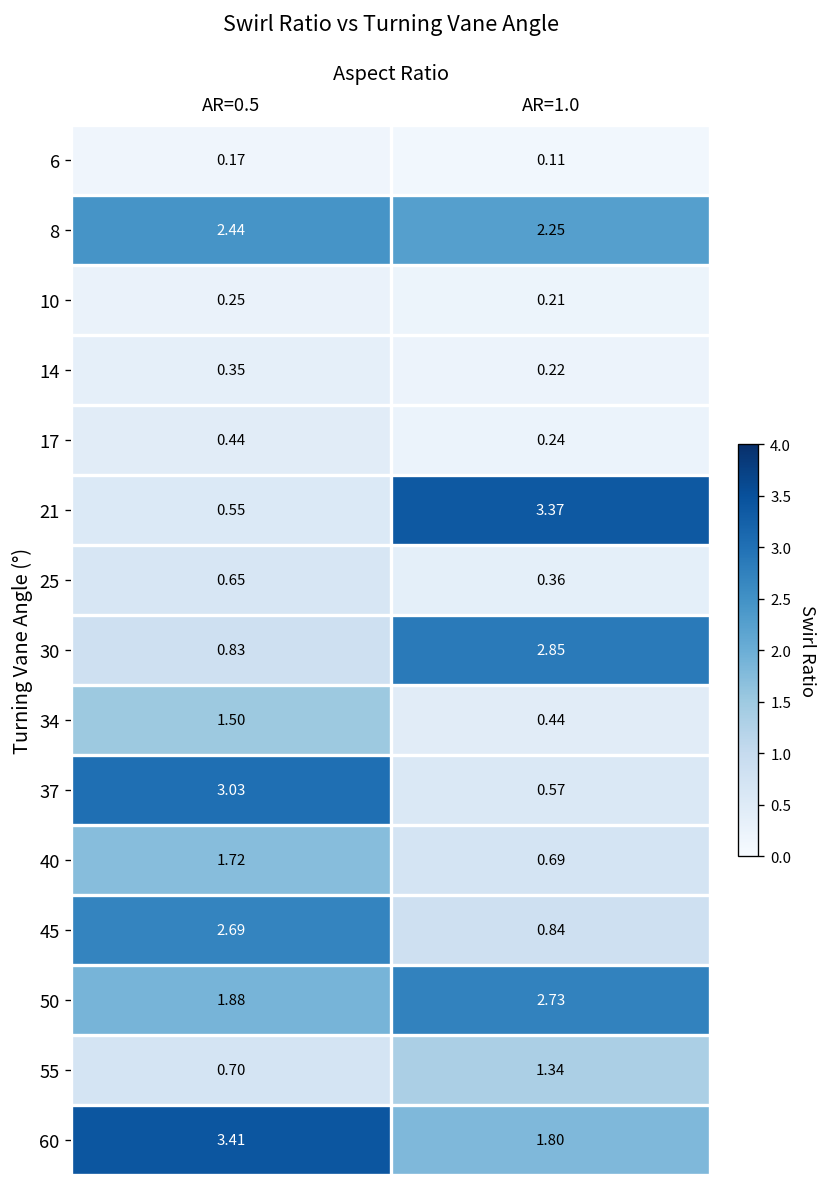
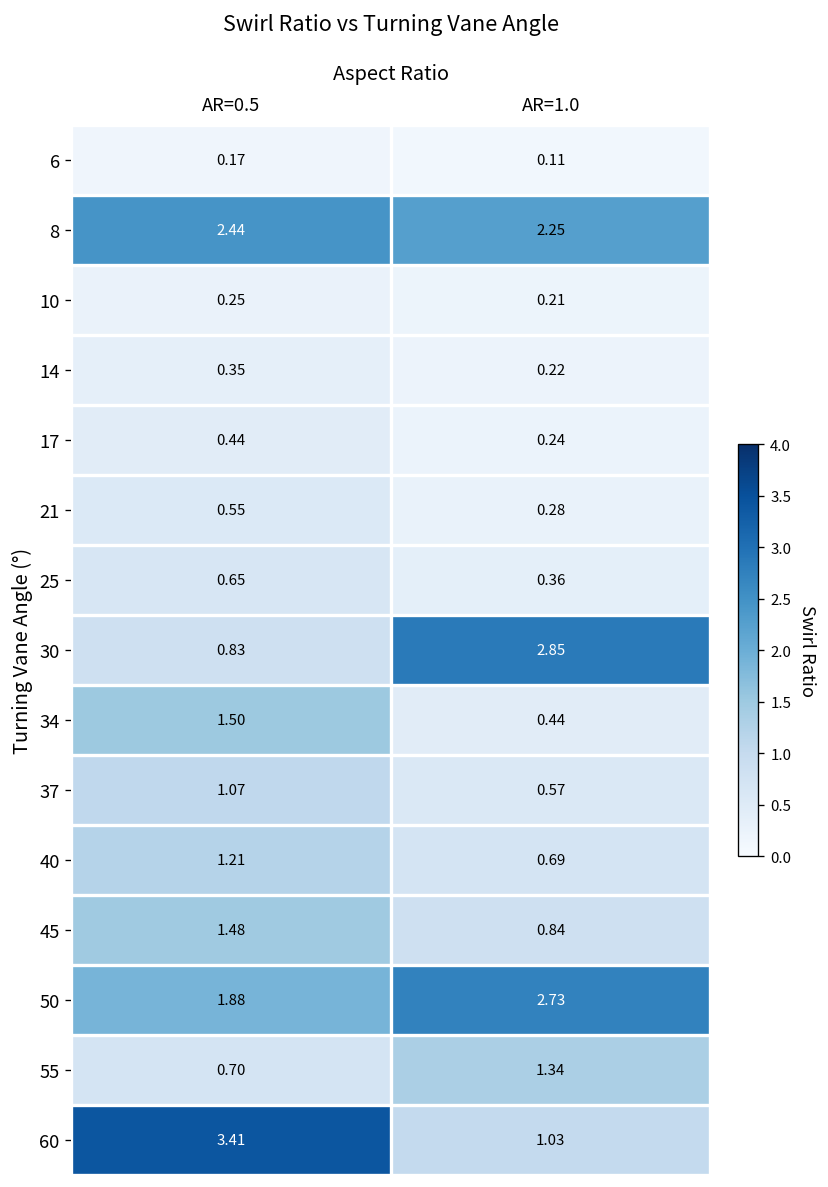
  {
    "6": {
      "AR=0.5": 0.17,
      "AR=1.0": 0.11
    },
    "8": {
      "AR=0.5": 2.44,
      "AR=1.0": 2.25
    },
    "10": {
      "AR=0.5": 0.25,
      "AR=1.0": 0.21
    },
    "14": {
      "AR=0.5": 0.35,
      "AR=1.0": 0.22
    },
    "17": {
      "AR=0.5": 0.44,
      "AR=1.0": 0.24
    },
    "21": {
      "AR=0.5": 0.55,
-     "AR=1.0": 3.37
+     "AR=1.0": 0.28
    },
    "25": {
      "AR=0.5": 0.65,
      "AR=1.0": 0.36
    },
    "30": {
      "AR=0.5": 0.83,
      "AR=1.0": 2.85
    },
    "34": {
      "AR=0.5": 1.50,
      "AR=1.0": 0.44
    },
    "37": {
-     "AR=0.5": 3.03,
+     "AR=0.5": 1.07,
      "AR=1.0": 0.57
    },
    "40": {
-     "AR=0.5": 1.72,
+     "AR=0.5": 1.21,
      "AR=1.0": 0.69
    },
    "45": {
-     "AR=0.5": 2.69,
+     "AR=0.5": 1.48,
      "AR=1.0": 0.84
    },
    "50": {
      "AR=0.5": 1.88,
      "AR=1.0": 2.73
    },
    "55": {
      "AR=0.5": 0.70,
      "AR=1.0": 1.34
    },
    "60": {
      "AR=0.5": 3.41,
-     "AR=1.0": 1.80
+     "AR=1.0": 1.03
    }
  }
